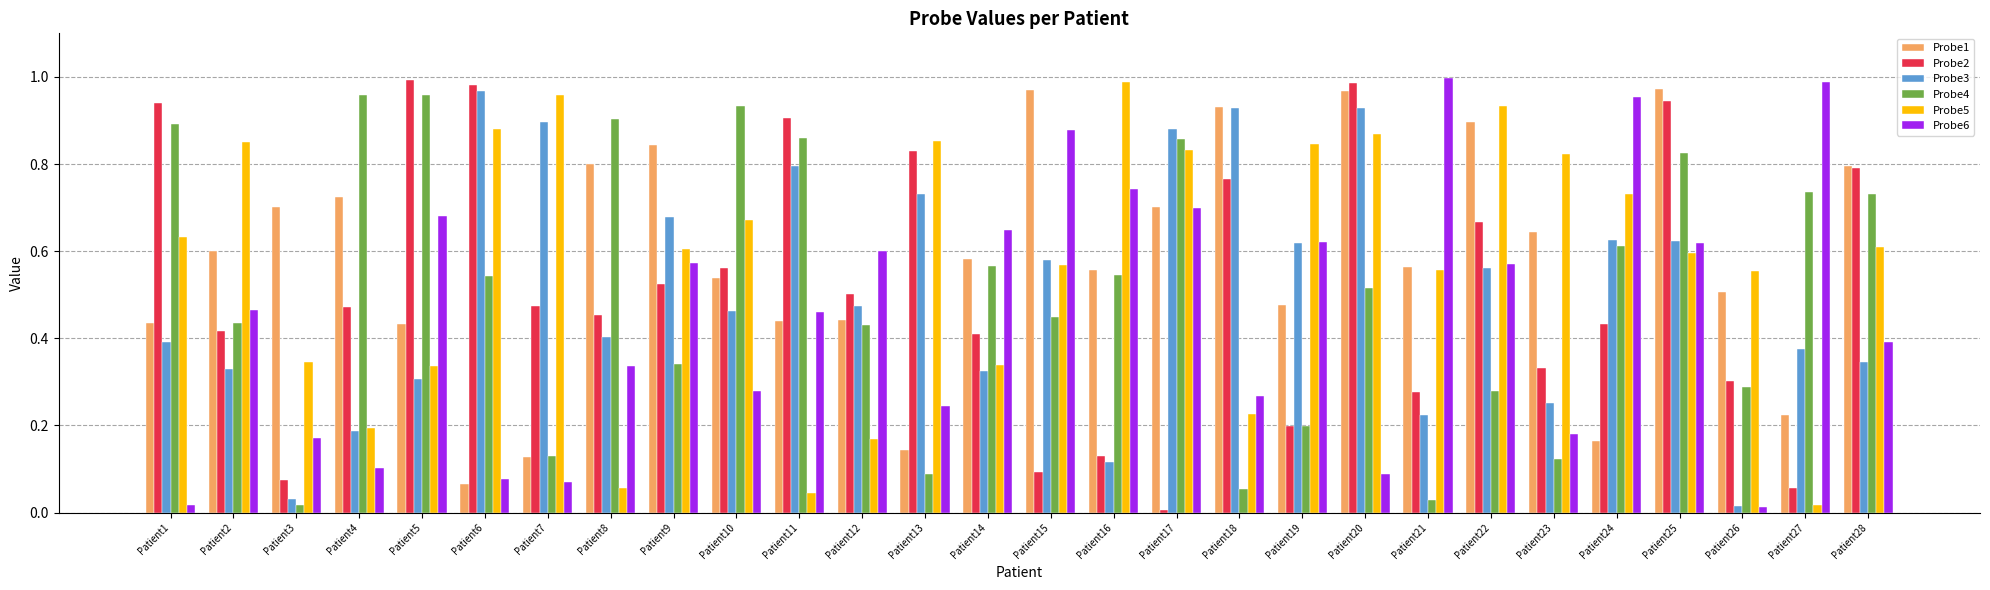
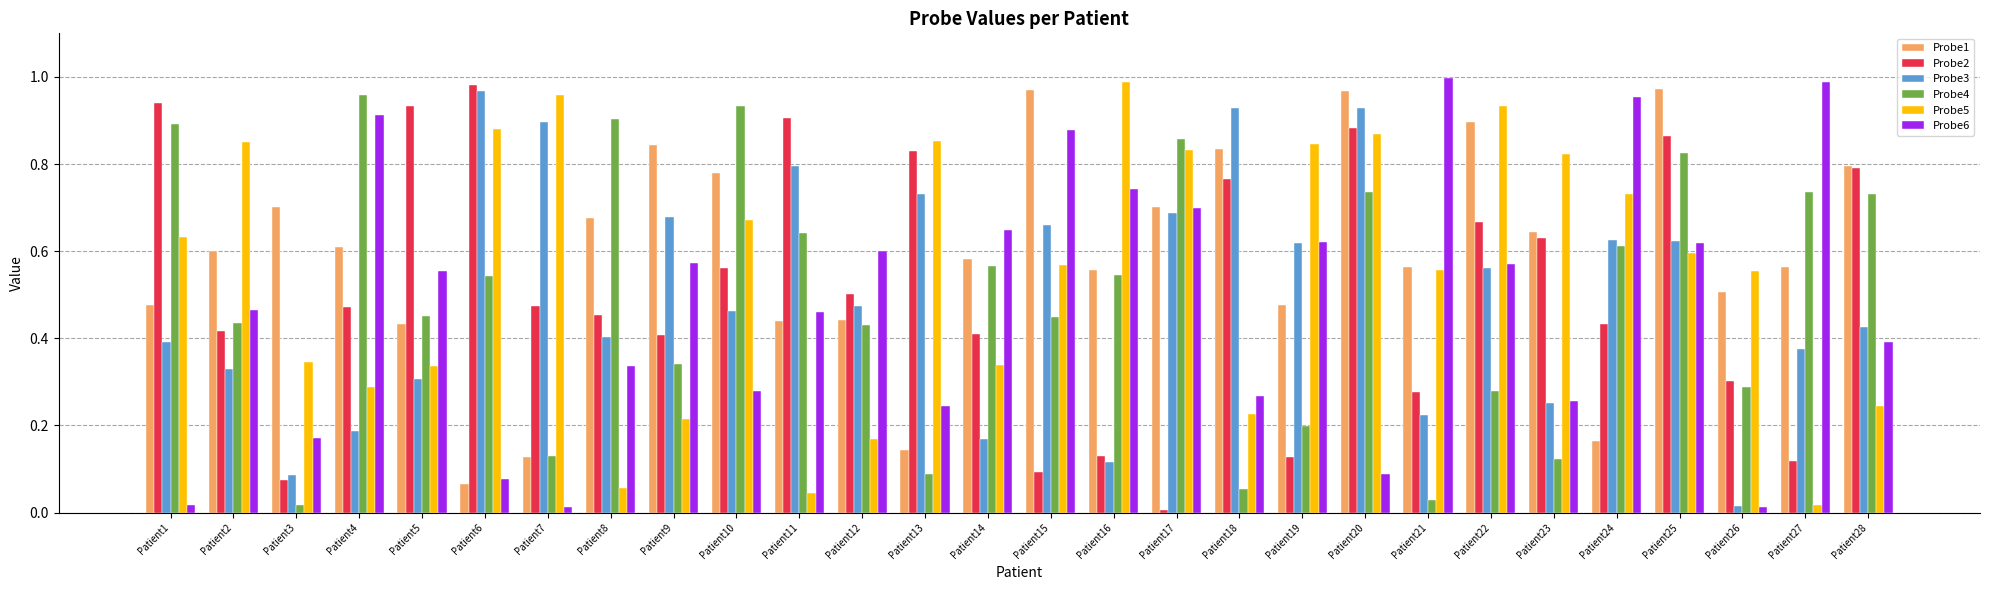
  {
    "Probe1": {
-     "Patient1": 0.44,
+     "Patient1": 0.48,
      "Patient2": 0.60,
      "Patient3": 0.70,
-     "Patient4": 0.72,
+     "Patient4": 0.61,
      "Patient5": 0.43,
      "Patient6": 0.07,
      "Patient7": 0.13,
-     "Patient8": 0.80,
+     "Patient8": 0.68,
      "Patient9": 0.84,
-     "Patient10": 0.54,
+     "Patient10": 0.78,
      "Patient11": 0.44,
      "Patient12": 0.44,
      "Patient13": 0.14,
      "Patient14": 0.58,
      "Patient15": 0.97,
      "Patient16": 0.56,
      "Patient17": 0.70,
-     "Patient18": 0.93,
+     "Patient18": 0.84,
      "Patient19": 0.48,
      "Patient20": 0.97,
      "Patient21": 0.56,
      "Patient22": 0.90,
      "Patient23": 0.64,
      "Patient24": 0.16,
      "Patient25": 0.97,
      "Patient26": 0.51,
-     "Patient27": 0.22,
+     "Patient27": 0.56,
      "Patient28": 0.80
    },
    "Probe2": {
      "Patient1": 0.94,
      "Patient2": 0.42,
      "Patient3": 0.07,
      "Patient4": 0.47,
-     "Patient5": 0.99,
+     "Patient5": 0.93,
      "Patient6": 0.98,
      "Patient7": 0.47,
      "Patient8": 0.45,
-     "Patient9": 0.52,
+     "Patient9": 0.41,
      "Patient10": 0.56,
      "Patient11": 0.91,
      "Patient12": 0.50,
      "Patient13": 0.83,
      "Patient14": 0.41,
      "Patient15": 0.09,
      "Patient16": 0.13,
      "Patient17": 0.01,
      "Patient18": 0.77,
-     "Patient19": 0.20,
-     "Patient20": 0.99,
+     "Patient19": 0.13,
+     "Patient20": 0.88,
      "Patient21": 0.28,
      "Patient22": 0.67,
-     "Patient23": 0.33,
+     "Patient23": 0.63,
      "Patient24": 0.43,
-     "Patient25": 0.94,
+     "Patient25": 0.86,
      "Patient26": 0.30,
-     "Patient27": 0.06,
+     "Patient27": 0.12,
      "Patient28": 0.79
    },
    "Probe3": {
      "Patient1": 0.39,
      "Patient2": 0.33,
-     "Patient3": 0.03,
+     "Patient3": 0.09,
      "Patient4": 0.19,
      "Patient5": 0.31,
      "Patient6": 0.97,
      "Patient7": 0.90,
      "Patient8": 0.40,
      "Patient9": 0.68,
      "Patient10": 0.46,
      "Patient11": 0.80,
      "Patient12": 0.48,
      "Patient13": 0.73,
-     "Patient14": 0.33,
-     "Patient15": 0.58,
+     "Patient14": 0.17,
+     "Patient15": 0.66,
      "Patient16": 0.12,
-     "Patient17": 0.88,
+     "Patient17": 0.69,
      "Patient18": 0.93,
      "Patient19": 0.62,
      "Patient20": 0.93,
      "Patient21": 0.22,
      "Patient22": 0.56,
      "Patient23": 0.25,
      "Patient24": 0.62,
      "Patient25": 0.62,
      "Patient26": 0.02,
      "Patient27": 0.38,
-     "Patient28": 0.34
+     "Patient28": 0.43
    },
    "Probe4": {
      "Patient1": 0.89,
      "Patient2": 0.44,
      "Patient3": 0.02,
      "Patient4": 0.96,
-     "Patient5": 0.96,
+     "Patient5": 0.45,
      "Patient6": 0.54,
      "Patient7": 0.13,
      "Patient8": 0.90,
      "Patient9": 0.34,
      "Patient10": 0.93,
-     "Patient11": 0.86,
+     "Patient11": 0.64,
      "Patient12": 0.43,
      "Patient13": 0.09,
      "Patient14": 0.57,
      "Patient15": 0.45,
      "Patient16": 0.55,
      "Patient17": 0.86,
      "Patient18": 0.05,
      "Patient19": 0.20,
-     "Patient20": 0.51,
+     "Patient20": 0.74,
      "Patient21": 0.03,
      "Patient22": 0.28,
      "Patient23": 0.12,
      "Patient24": 0.61,
      "Patient25": 0.82,
      "Patient26": 0.29,
      "Patient27": 0.74,
      "Patient28": 0.73
    },
    "Probe5": {
      "Patient1": 0.63,
      "Patient2": 0.85,
      "Patient3": 0.35,
-     "Patient4": 0.19,
+     "Patient4": 0.29,
      "Patient5": 0.34,
      "Patient6": 0.88,
      "Patient7": 0.96,
      "Patient8": 0.06,
-     "Patient9": 0.61,
+     "Patient9": 0.21,
      "Patient10": 0.67,
      "Patient11": 0.05,
      "Patient12": 0.17,
      "Patient13": 0.85,
      "Patient14": 0.34,
      "Patient15": 0.57,
      "Patient16": 0.99,
      "Patient17": 0.83,
      "Patient18": 0.23,
      "Patient19": 0.85,
      "Patient20": 0.87,
      "Patient21": 0.56,
      "Patient22": 0.93,
      "Patient23": 0.82,
      "Patient24": 0.73,
      "Patient25": 0.60,
      "Patient26": 0.56,
      "Patient27": 0.02,
-     "Patient28": 0.61
+     "Patient28": 0.24
    },
    "Probe6": {
      "Patient1": 0.02,
      "Patient2": 0.46,
      "Patient3": 0.17,
-     "Patient4": 0.10,
-     "Patient5": 0.68,
+     "Patient4": 0.91,
+     "Patient5": 0.56,
      "Patient6": 0.08,
-     "Patient7": 0.07,
+     "Patient7": 0.01,
      "Patient8": 0.34,
      "Patient9": 0.57,
      "Patient10": 0.28,
      "Patient11": 0.46,
      "Patient12": 0.60,
      "Patient13": 0.24,
      "Patient14": 0.65,
      "Patient15": 0.88,
      "Patient16": 0.74,
      "Patient17": 0.70,
      "Patient18": 0.27,
      "Patient19": 0.62,
      "Patient20": 0.09,
      "Patient21": 1.00,
      "Patient22": 0.57,
-     "Patient23": 0.18,
+     "Patient23": 0.26,
      "Patient24": 0.95,
      "Patient25": 0.62,
      "Patient26": 0.01,
      "Patient27": 0.99,
      "Patient28": 0.39
    }
  }
